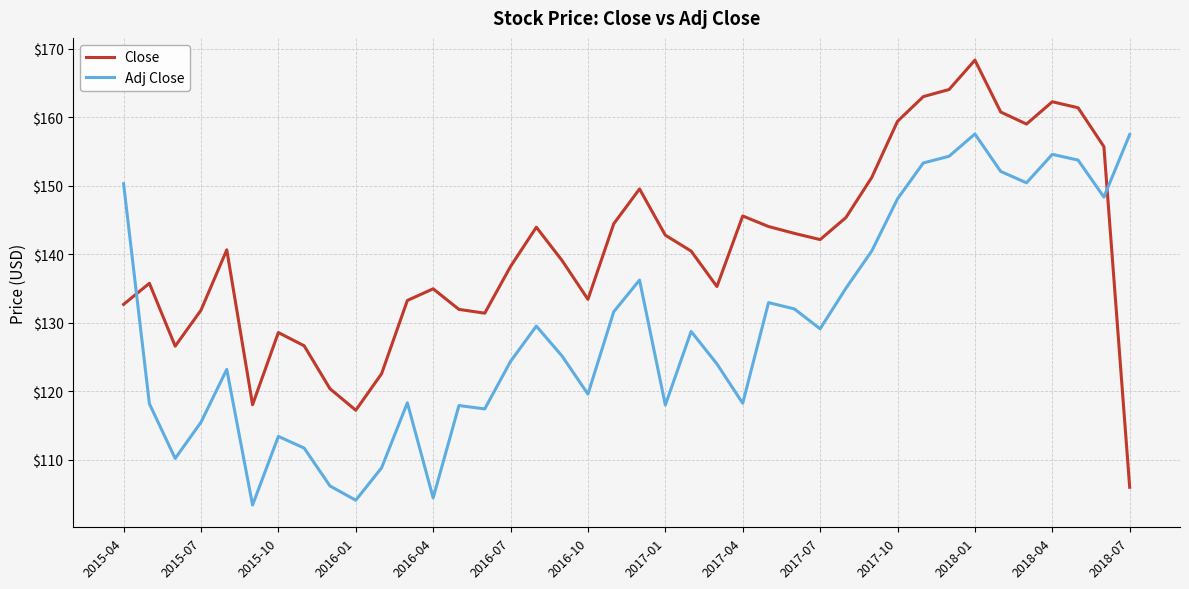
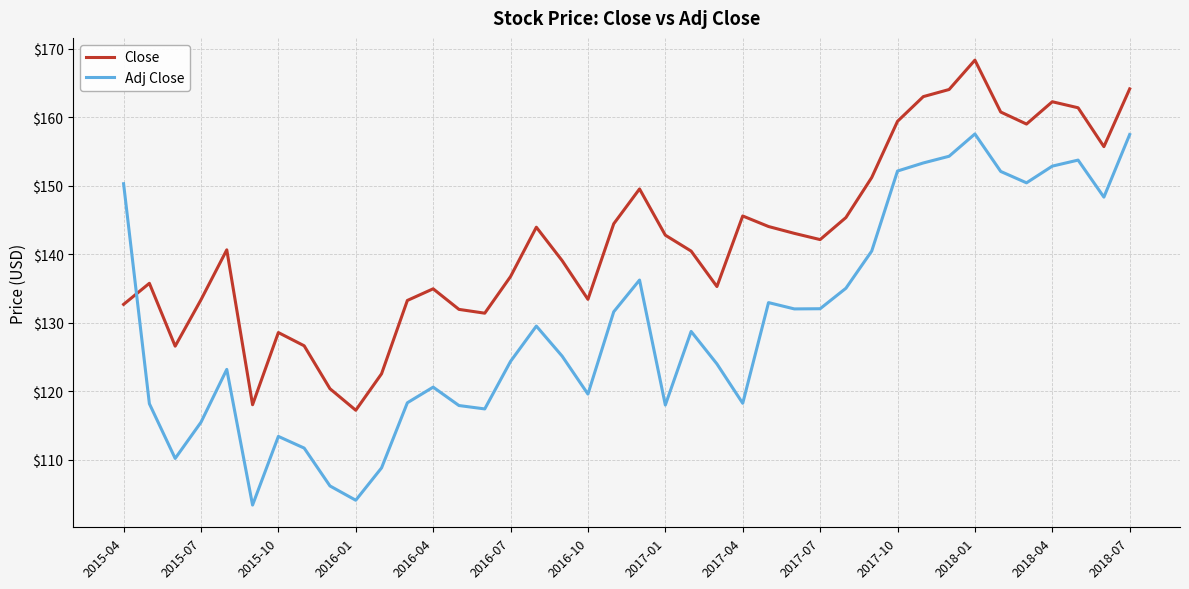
  {
    "Close": {
      "2015-04": "$133",
-     "2015-07": "$132",
+     "2015-07": "$133",
      "2015-10": "$129",
      "2016-01": "$117",
      "2016-04": "$135",
-     "2016-07": "$138",
+     "2016-07": "$137",
      "2016-10": "$133",
      "2017-01": "$143",
      "2017-04": "$146",
      "2017-07": "$142",
      "2017-10": "$159",
      "2018-01": "$168",
      "2018-04": "$162",
-     "2018-07": "$106"
+     "2018-07": "$164"
    },
    "Adj Close": {
      "2015-04": "$150",
      "2015-07": "$115",
      "2015-10": "$113",
      "2016-01": "$104",
-     "2016-04": "$104",
+     "2016-04": "$121",
      "2016-07": "$124",
      "2016-10": "$120",
      "2017-01": "$118",
      "2017-04": "$118",
-     "2017-07": "$129",
-     "2017-10": "$148",
+     "2017-07": "$132",
+     "2017-10": "$152",
      "2018-01": "$158",
-     "2018-04": "$155",
+     "2018-04": "$153",
      "2018-07": "$158"
    }
  }
